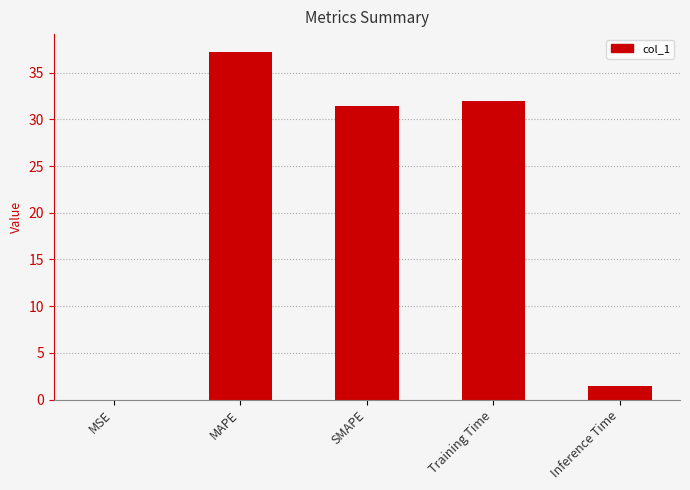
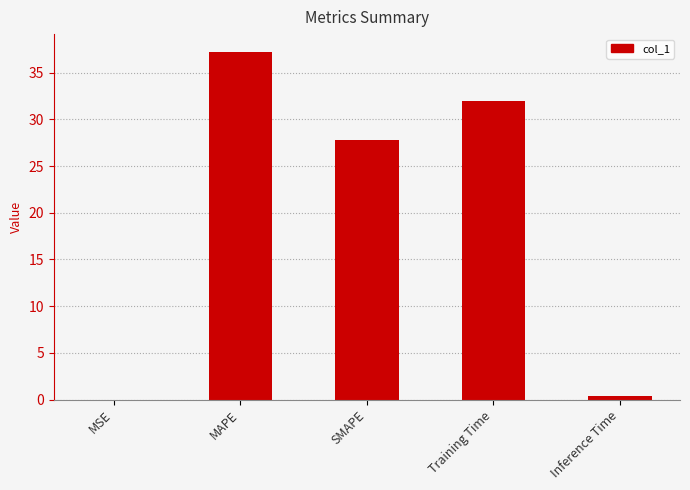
  {
    "MAPE": 37,
-   "SMAPE": 31,
+   "SMAPE": 28,
    "Training Time": 32,
-   "Inference Time": 1
+   "Inference Time": 0
  }
